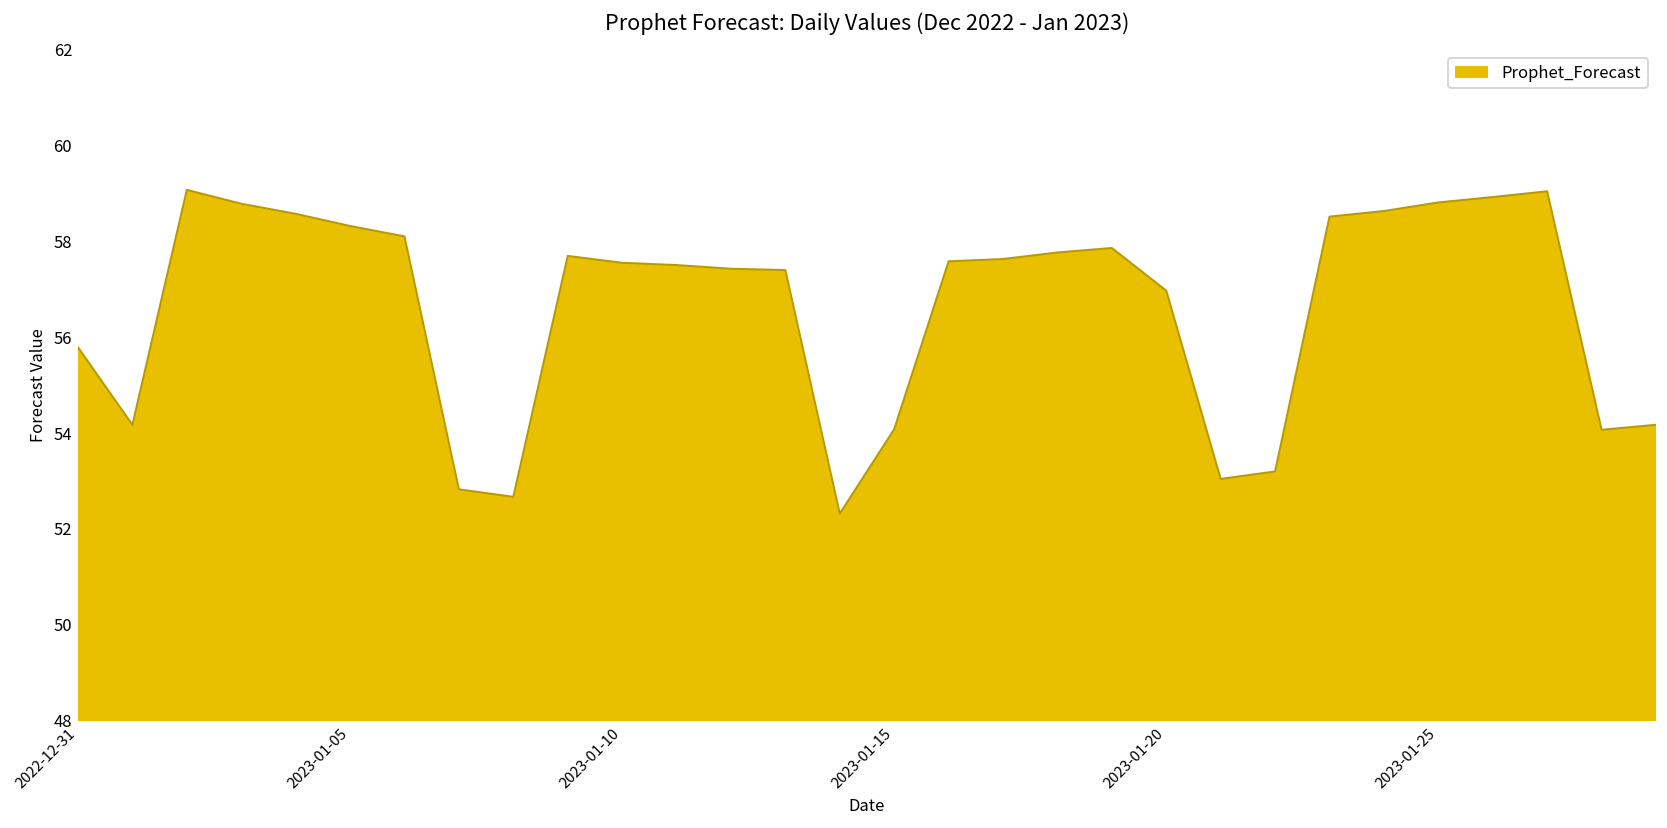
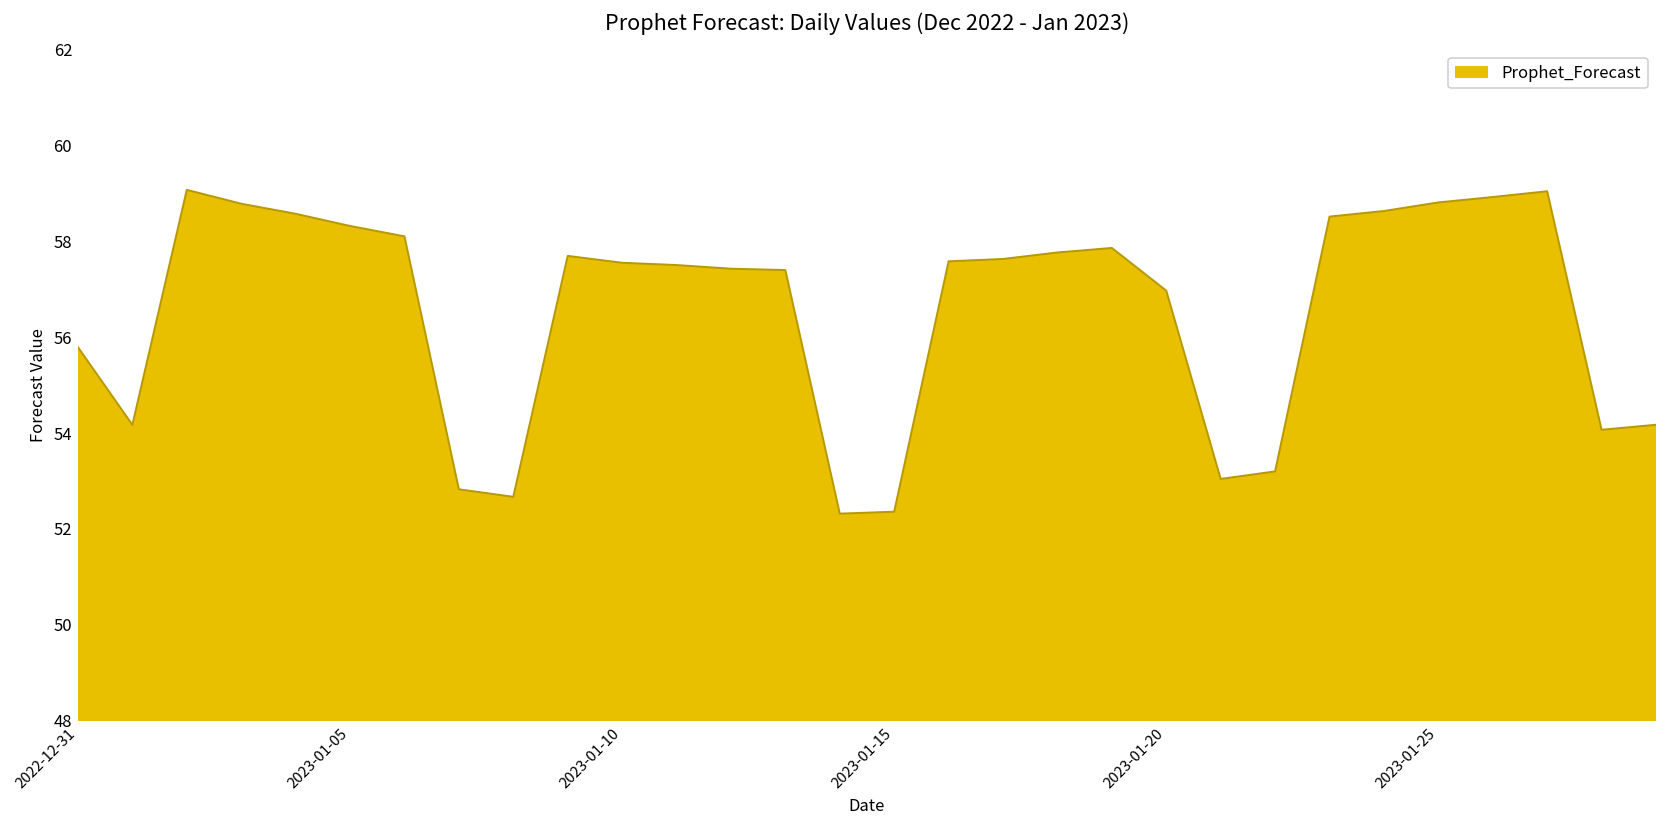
  {
    "2022-12-31": 55.8,
    "2023-01-05": 58.3,
    "2023-01-10": 57.6,
-   "2023-01-15": 54.1,
+   "2023-01-15": 52.4,
    "2023-01-20": 57.0,
    "2023-01-25": 58.8
  }
